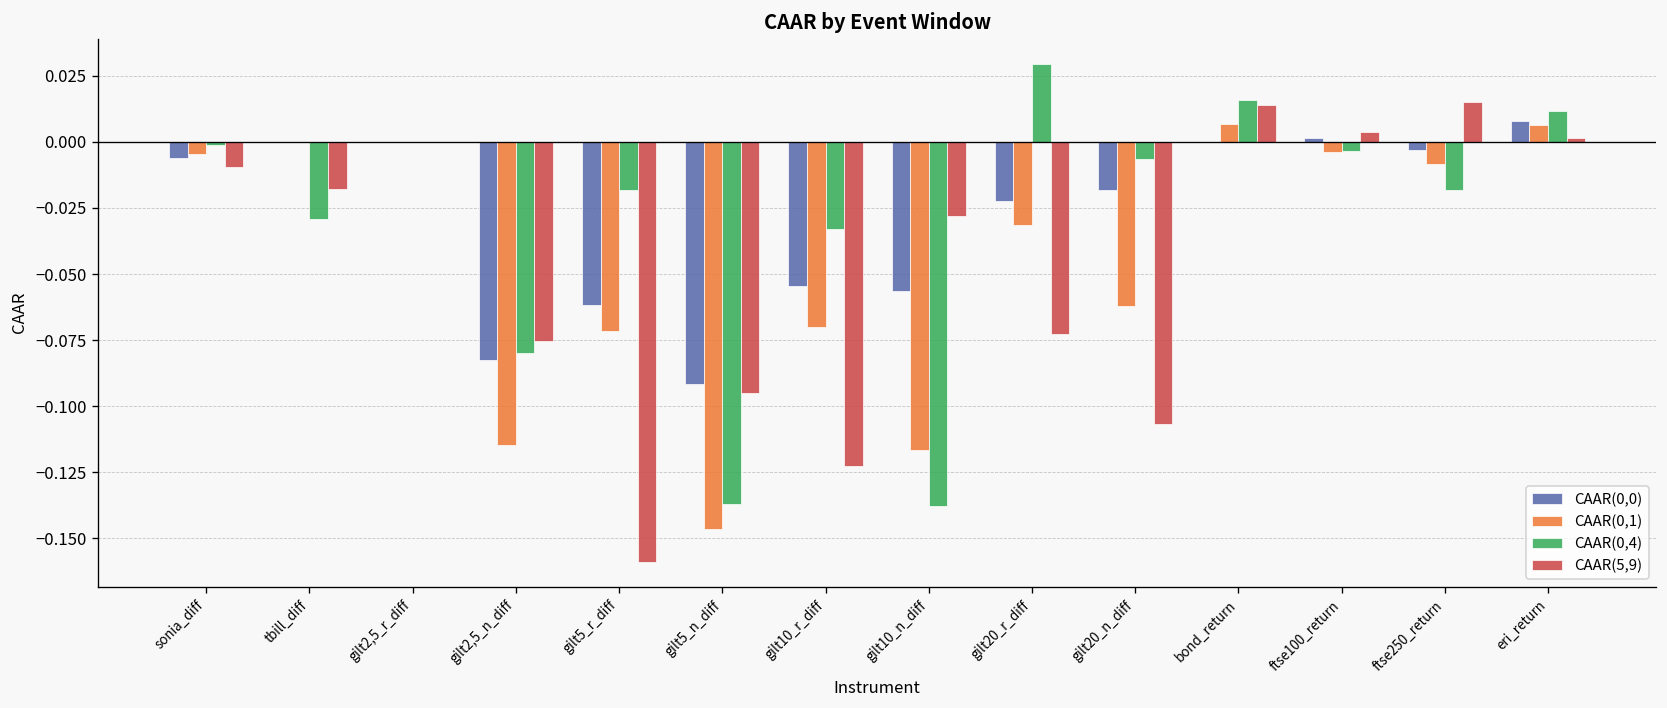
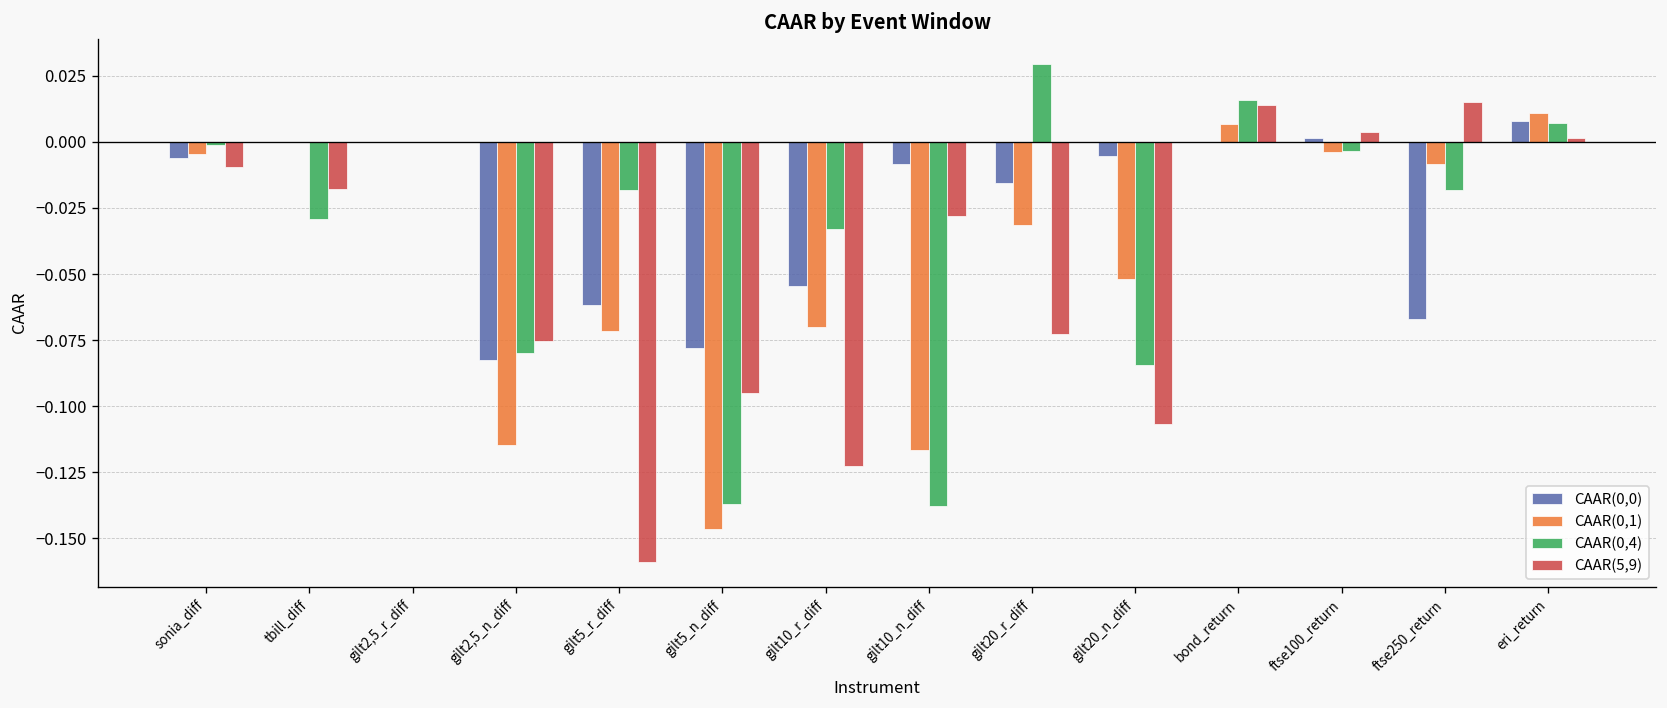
  {
    "CAAR(0,0)": {
      "sonia_diff": -0.006,
      "gilt2,5_r_diff": 0.000,
      "gilt2,5_n_diff": -0.083,
      "gilt5_r_diff": -0.062,
-     "gilt5_n_diff": -0.092,
+     "gilt5_n_diff": -0.078,
      "gilt10_r_diff": -0.055,
-     "gilt10_n_diff": -0.056,
-     "gilt20_r_diff": -0.022,
-     "gilt20_n_diff": -0.018,
+     "gilt10_n_diff": -0.008,
+     "gilt20_r_diff": -0.016,
+     "gilt20_n_diff": -0.005,
      "ftse100_return": 0.001,
-     "ftse250_return": -0.003,
+     "ftse250_return": -0.067,
      "eri_return": 0.008
    },
    "CAAR(0,1)": {
      "sonia_diff": -0.005,
      "gilt2,5_r_diff": 0.000,
      "gilt2,5_n_diff": -0.115,
      "gilt5_r_diff": -0.072,
      "gilt5_n_diff": -0.147,
      "gilt10_r_diff": -0.070,
      "gilt10_n_diff": -0.117,
      "gilt20_r_diff": -0.032,
-     "gilt20_n_diff": -0.062,
+     "gilt20_n_diff": -0.052,
      "bond_return": 0.007,
      "ftse100_return": -0.004,
      "ftse250_return": -0.008,
-     "eri_return": 0.006
+     "eri_return": 0.011
    },
    "CAAR(0,4)": {
      "sonia_diff": -0.001,
      "tbill_diff": -0.029,
      "gilt2,5_r_diff": 0.000,
      "gilt2,5_n_diff": -0.080,
      "gilt5_r_diff": -0.018,
      "gilt5_n_diff": -0.137,
      "gilt10_r_diff": -0.033,
      "gilt10_n_diff": -0.138,
      "gilt20_r_diff": 0.030,
-     "gilt20_n_diff": -0.006,
+     "gilt20_n_diff": -0.084,
      "bond_return": 0.016,
      "ftse100_return": -0.003,
      "ftse250_return": -0.018,
-     "eri_return": 0.012
+     "eri_return": 0.007
    },
    "CAAR(5,9)": {
      "sonia_diff": -0.010,
      "tbill_diff": -0.018,
      "gilt2,5_r_diff": 0.000,
      "gilt2,5_n_diff": -0.075,
      "gilt5_r_diff": -0.159,
      "gilt5_n_diff": -0.095,
      "gilt10_r_diff": -0.123,
      "gilt10_n_diff": -0.028,
      "gilt20_r_diff": -0.073,
      "gilt20_n_diff": -0.107,
      "bond_return": 0.014,
      "ftse100_return": 0.004,
      "ftse250_return": 0.015,
      "eri_return": 0.002
    }
  }
